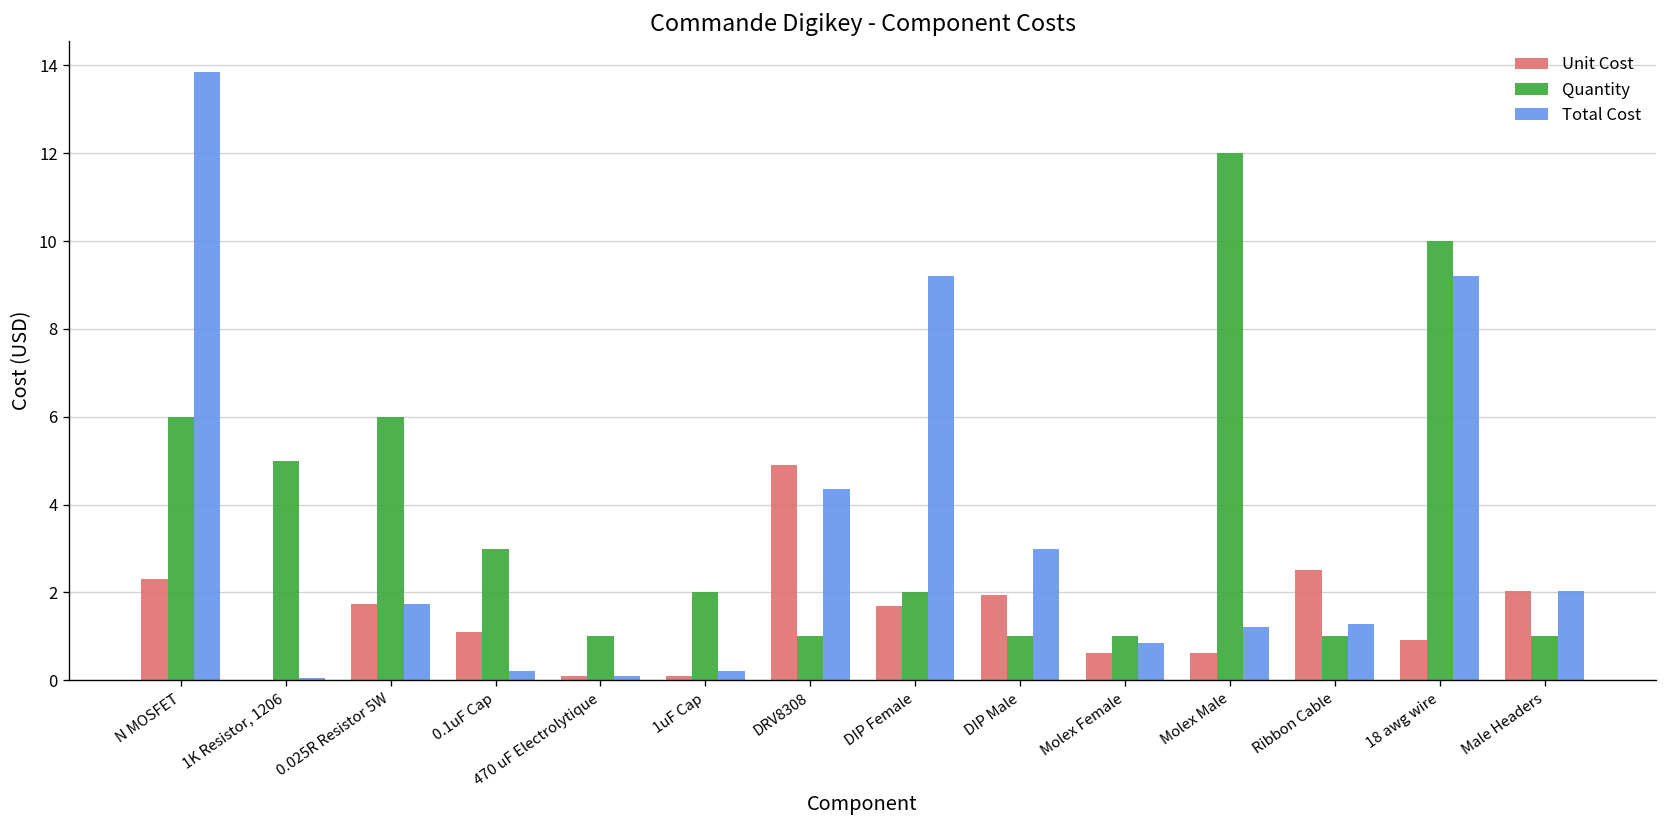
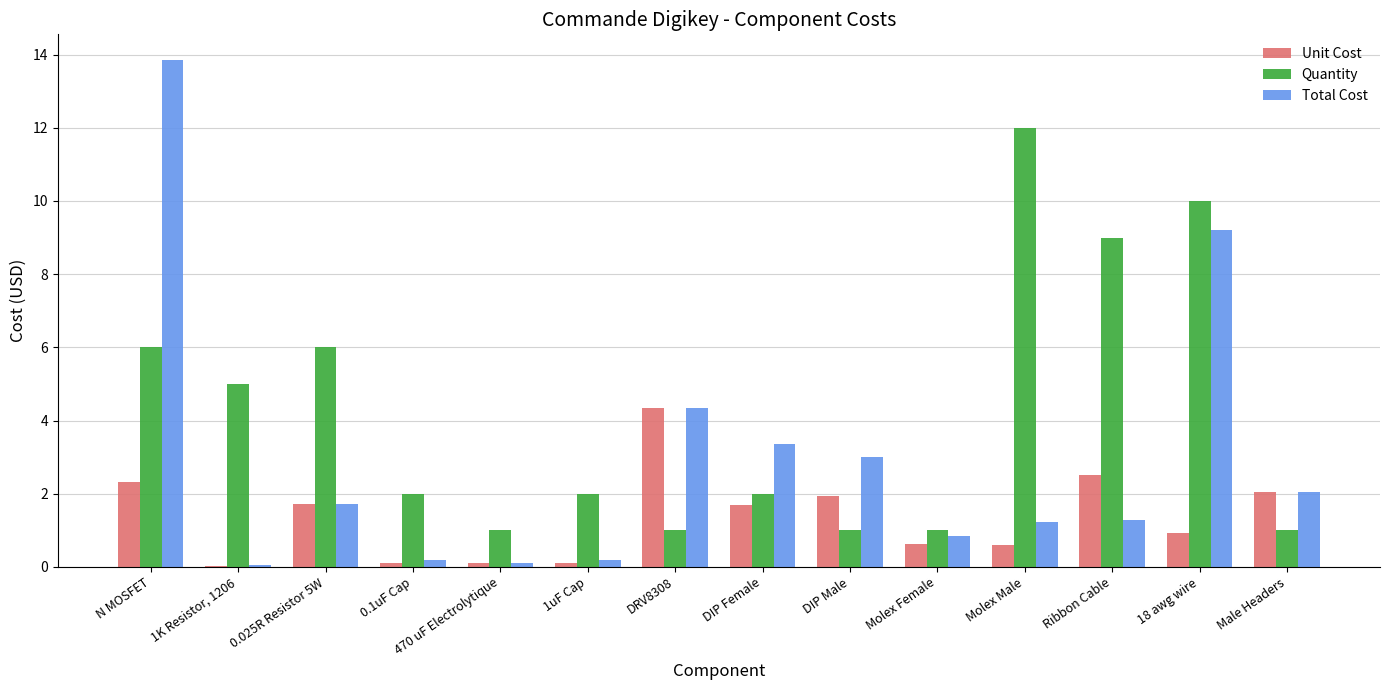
  {
    "Unit Cost": {
      "N MOSFET": 2.3,
      "0.025R Resistor 5W": 1.7,
-     "0.1uF Cap": 1.1,
+     "0.1uF Cap": 0.1,
      "470 uF Electrolytique": 0.1,
      "1uF Cap": 0.1,
-     "DRV8308": 4.9,
+     "DRV8308": 4.4,
      "DIP Female": 1.7,
      "DIP Male": 1.9,
      "Molex Female": 0.6,
      "Molex Male": 0.6,
      "Ribbon Cable": 2.5,
      "18 awg wire": 0.9,
      "Male Headers": 2.0
    },
    "Quantity": {
      "N MOSFET": 6,
      "1K Resistor, 1206": 5,
      "0.025R Resistor 5W": 6,
-     "0.1uF Cap": 3,
+     "0.1uF Cap": 2,
      "470 uF Electrolytique": 1,
      "1uF Cap": 2,
      "DRV8308": 1,
      "DIP Female": 2,
      "DIP Male": 1,
      "Molex Female": 1,
      "Molex Male": 12,
-     "Ribbon Cable": 1,
+     "Ribbon Cable": 9,
      "18 awg wire": 10,
      "Male Headers": 1
    },
    "Total Cost": {
      "N MOSFET": 13.9,
      "0.025R Resistor 5W": 1.7,
      "0.1uF Cap": 0.2,
      "470 uF Electrolytique": 0.1,
      "1uF Cap": 0.2,
      "DRV8308": 4.4,
-     "DIP Female": 9.2,
+     "DIP Female": 3.4,
      "DIP Male": 3.0,
      "Molex Female": 0.9,
      "Molex Male": 1.2,
      "Ribbon Cable": 1.3,
      "18 awg wire": 9.2,
      "Male Headers": 2.0
    }
  }
